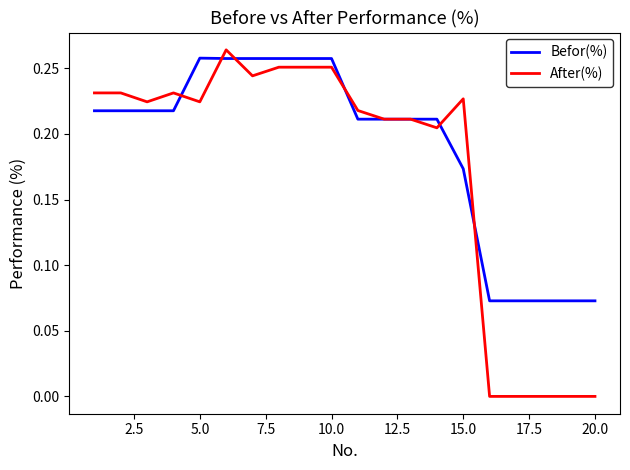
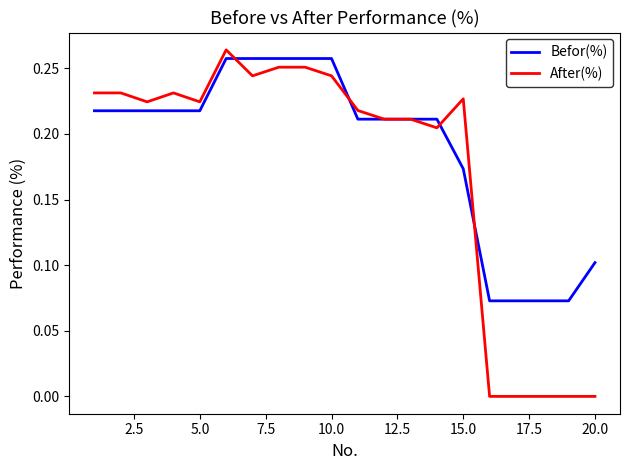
  {
    "Befor(%)": {
-     "5.0": 0.258,
+     "5.0": 0.218,
      "10.0": 0.257,
      "15.0": 0.173,
-     "20.0": 0.073
+     "20.0": 0.102
    },
    "After(%)": {
      "5.0": 0.224,
-     "10.0": 0.251,
+     "10.0": 0.244,
      "15.0": 0.227,
      "20.0": 0.000
    }
  }
